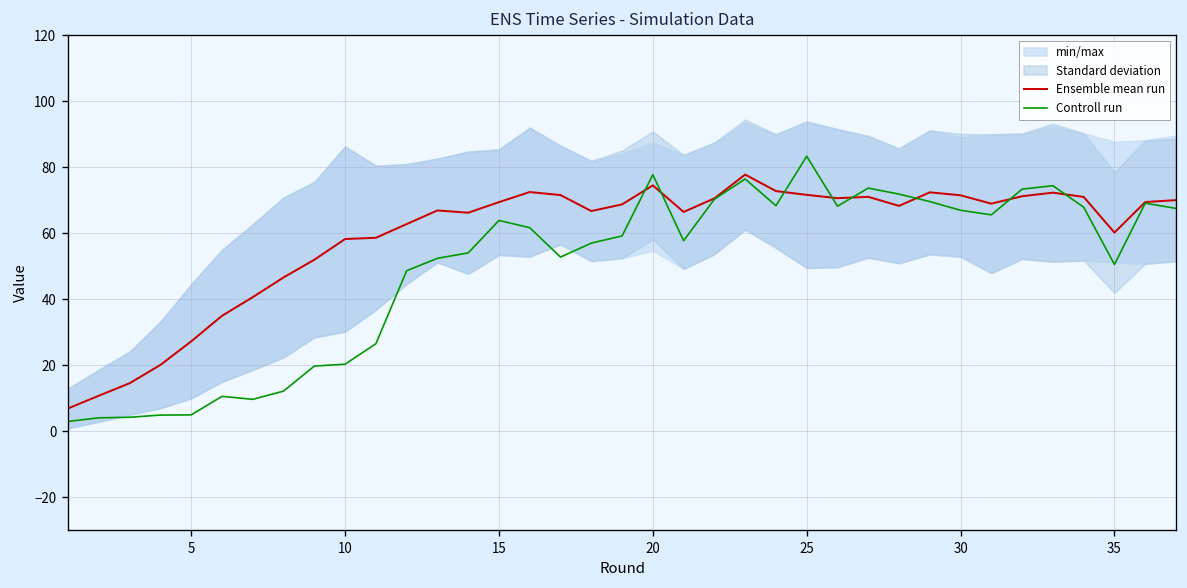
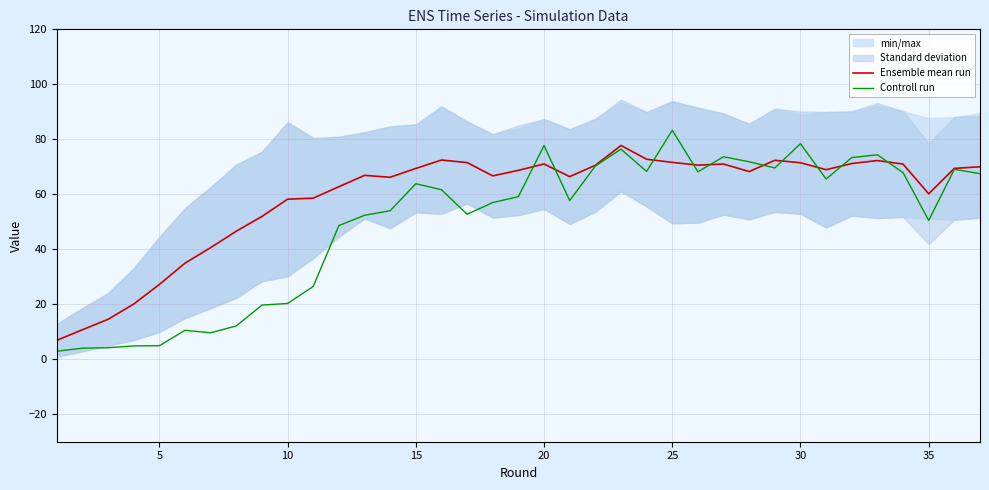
  {
    "Ensemble mean run": {
      "5": 27,
      "10": 58,
      "15": 69,
-     "20": 74,
+     "20": 71,
      "25": 72,
      "30": 71,
      "35": 60
    },
    "Controll run": {
      "5": 5,
      "10": 20,
      "15": 64,
      "20": 78,
      "25": 83,
-     "30": 67,
+     "30": 78,
      "35": 50
    }
  }
